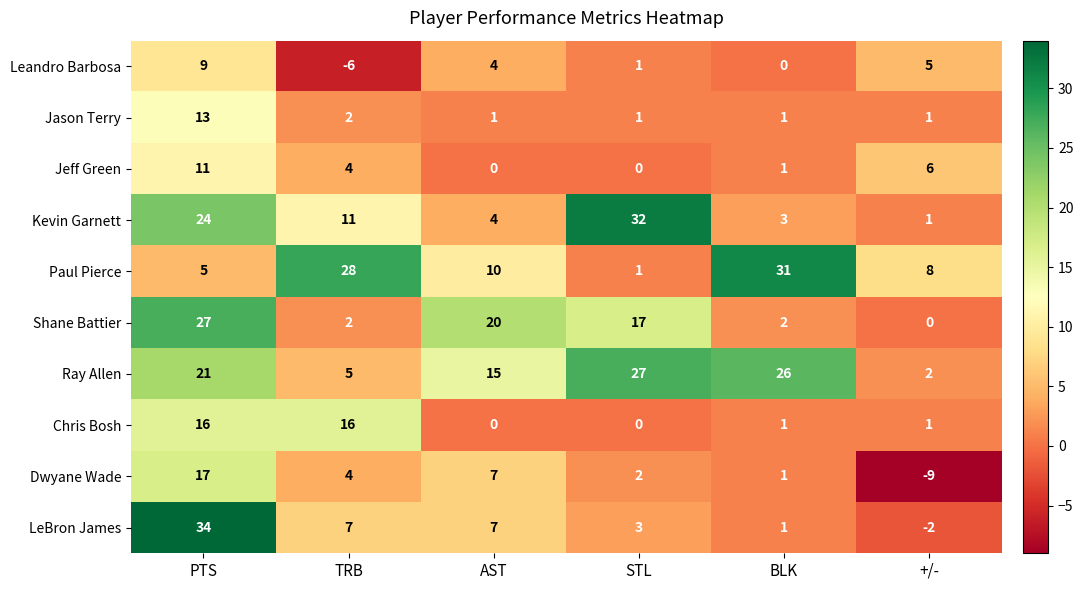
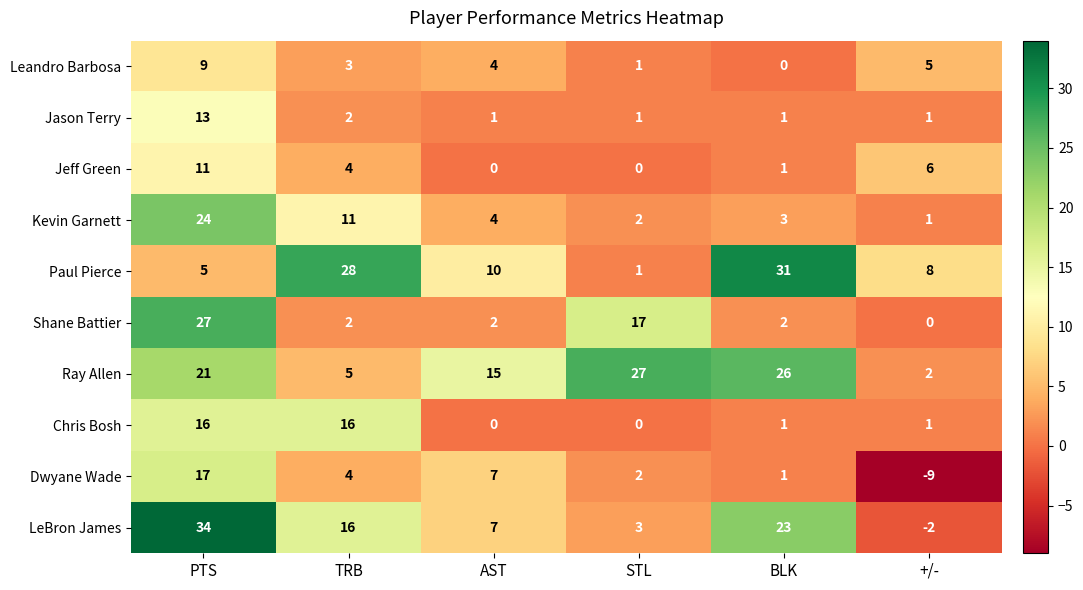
  {
    "Leandro Barbosa": {
      "PTS": 9,
-     "TRB": -6,
+     "TRB": 3,
      "AST": 4,
      "STL": 1,
      "BLK": 0,
      "+/-": 5
    },
    "Jason Terry": {
      "PTS": 13,
      "TRB": 2,
      "AST": 1,
      "STL": 1,
      "BLK": 1,
      "+/-": 1
    },
    "Jeff Green": {
      "PTS": 11,
      "TRB": 4,
      "AST": 0,
      "STL": 0,
      "BLK": 1,
      "+/-": 6
    },
    "Kevin Garnett": {
      "PTS": 24,
      "TRB": 11,
      "AST": 4,
-     "STL": 32,
+     "STL": 2,
      "BLK": 3,
      "+/-": 1
    },
    "Paul Pierce": {
      "PTS": 5,
      "TRB": 28,
      "AST": 10,
      "STL": 1,
      "BLK": 31,
      "+/-": 8
    },
    "Shane Battier": {
      "PTS": 27,
      "TRB": 2,
-     "AST": 20,
+     "AST": 2,
      "STL": 17,
      "BLK": 2,
      "+/-": 0
    },
    "Ray Allen": {
      "PTS": 21,
      "TRB": 5,
      "AST": 15,
      "STL": 27,
      "BLK": 26,
      "+/-": 2
    },
    "Chris Bosh": {
      "PTS": 16,
      "TRB": 16,
      "AST": 0,
      "STL": 0,
      "BLK": 1,
      "+/-": 1
    },
    "Dwyane Wade": {
      "PTS": 17,
      "TRB": 4,
      "AST": 7,
      "STL": 2,
      "BLK": 1,
      "+/-": -9
    },
    "LeBron James": {
      "PTS": 34,
-     "TRB": 7,
+     "TRB": 16,
      "AST": 7,
      "STL": 3,
-     "BLK": 1,
+     "BLK": 23,
      "+/-": -2
    }
  }
